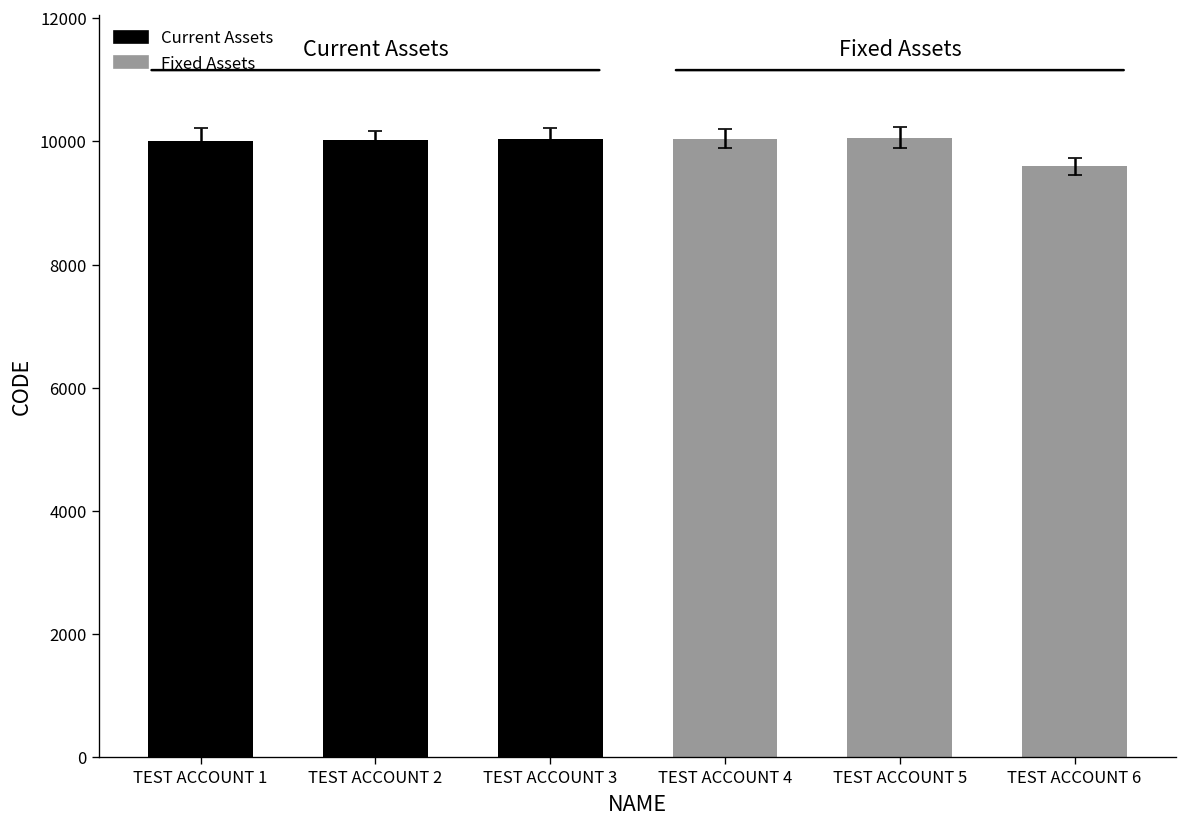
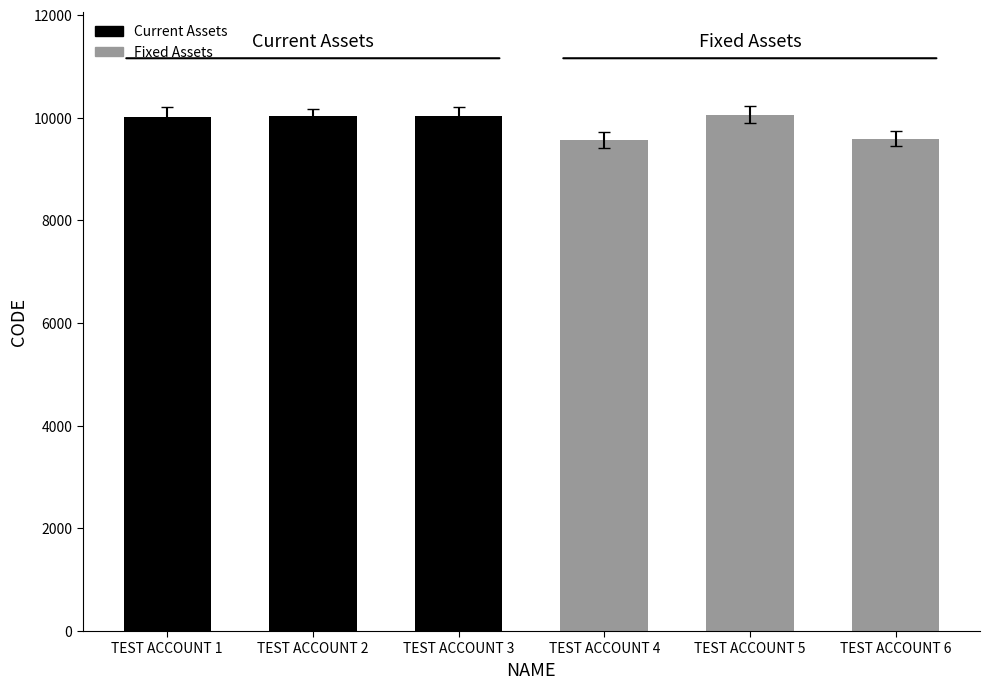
  {
    "Fixed Assets": {
-     "TEST ACCOUNT 4": 10000,
+     "TEST ACCOUNT 4": 9600,
      "TEST ACCOUNT 5": 10100,
      "TEST ACCOUNT 6": 9600
    }
  }
